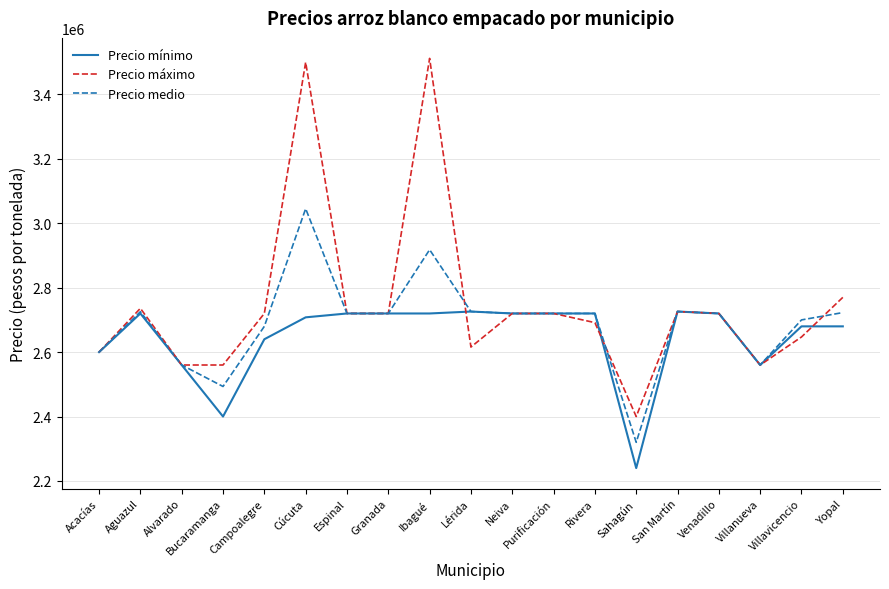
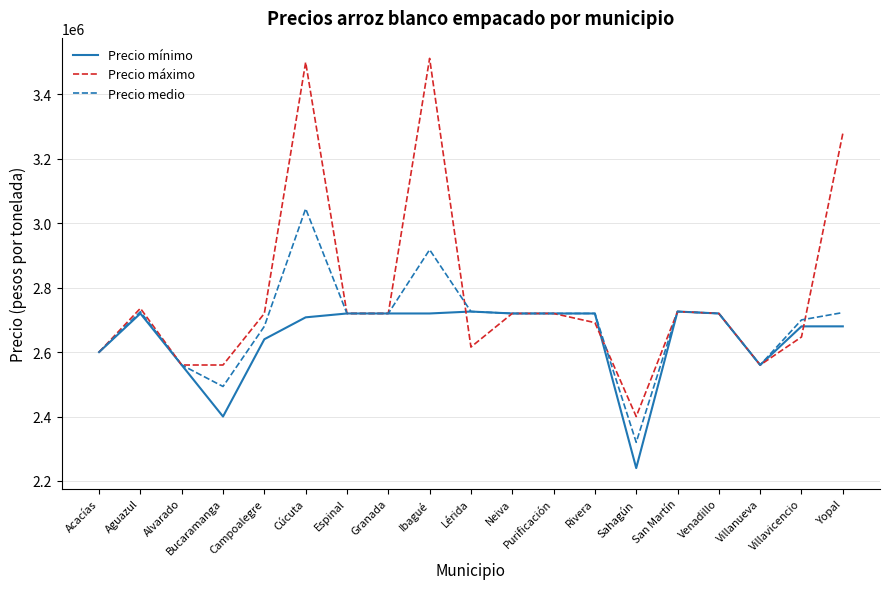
  {
    "Precio máximo": {
      "Aguazul": 2740000,
      "Bucaramanga": 2560000,
      "Campoalegre": 2720000,
      "Cúcuta": 3500000,
      "Ibagué": 3510000,
      "Lérida": 2620000,
      "Rivera": 2690000,
      "Sahagún": 2400000,
      "Villavicencio": 2650000,
-     "Yopal": 2770000
+     "Yopal": 3280000
    }
  }
